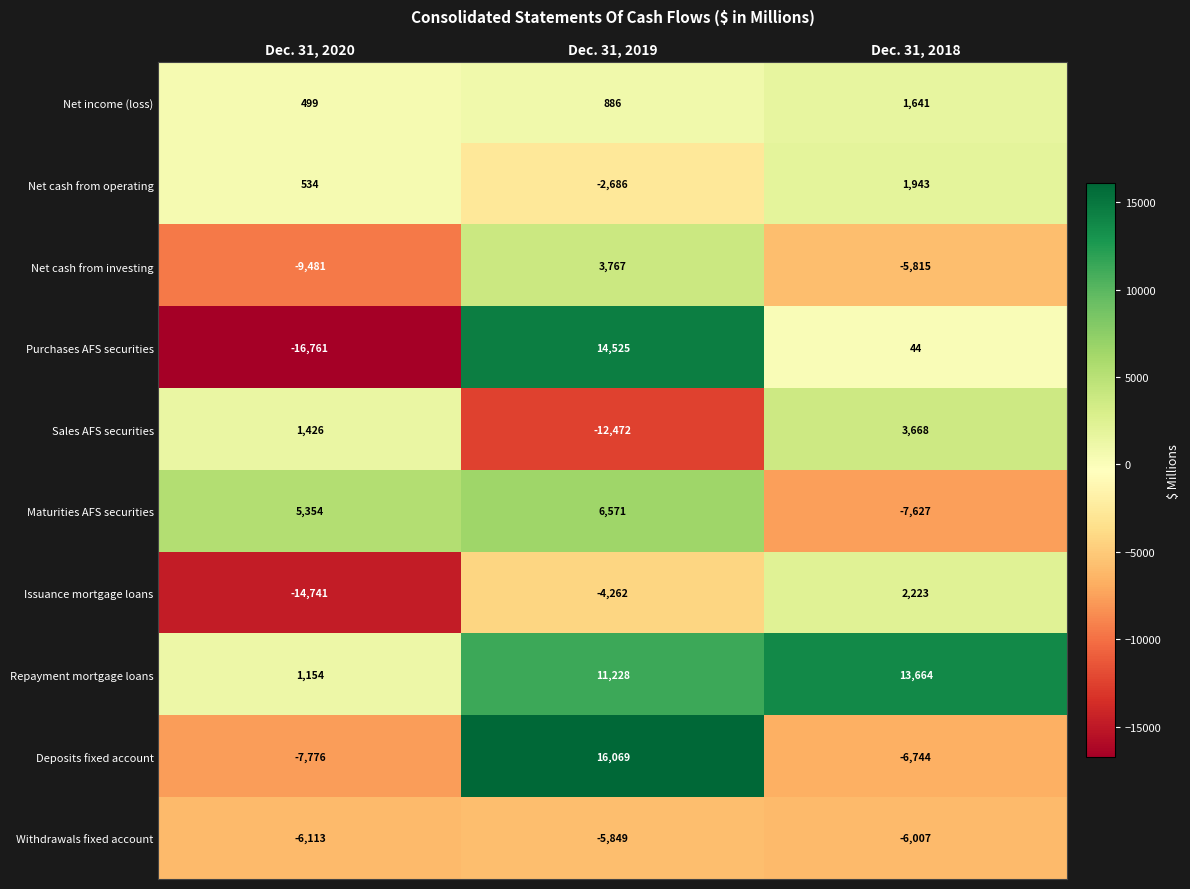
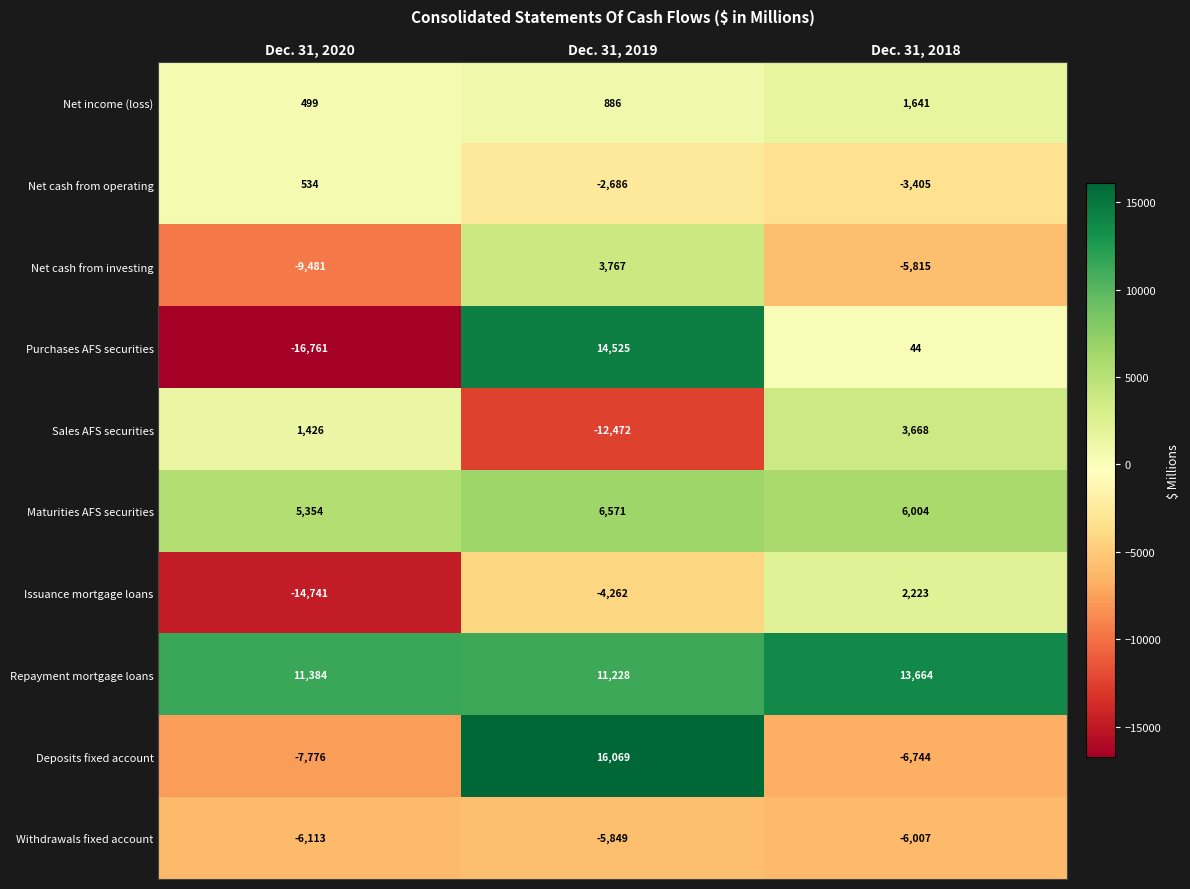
  {
    "Net income (loss)": {
      "Dec. 31, 2020": "499",
      "Dec. 31, 2019": "886",
      "Dec. 31, 2018": "1,641"
    },
    "Net cash from operating": {
      "Dec. 31, 2020": "534",
      "Dec. 31, 2019": "-2,686",
-     "Dec. 31, 2018": "1,943"
+     "Dec. 31, 2018": "-3,405"
    },
    "Net cash from investing": {
      "Dec. 31, 2020": "-9,481",
      "Dec. 31, 2019": "3,767",
      "Dec. 31, 2018": "-5,815"
    },
    "Purchases AFS securities": {
      "Dec. 31, 2020": "-16,761",
      "Dec. 31, 2019": "14,525",
      "Dec. 31, 2018": "44"
    },
    "Sales AFS securities": {
      "Dec. 31, 2020": "1,426",
      "Dec. 31, 2019": "-12,472",
      "Dec. 31, 2018": "3,668"
    },
    "Maturities AFS securities": {
      "Dec. 31, 2020": "5,354",
      "Dec. 31, 2019": "6,571",
-     "Dec. 31, 2018": "-7,627"
+     "Dec. 31, 2018": "6,004"
    },
    "Issuance mortgage loans": {
      "Dec. 31, 2020": "-14,741",
      "Dec. 31, 2019": "-4,262",
      "Dec. 31, 2018": "2,223"
    },
    "Repayment mortgage loans": {
-     "Dec. 31, 2020": "1,154",
+     "Dec. 31, 2020": "11,384",
      "Dec. 31, 2019": "11,228",
      "Dec. 31, 2018": "13,664"
    },
    "Deposits fixed account": {
      "Dec. 31, 2020": "-7,776",
      "Dec. 31, 2019": "16,069",
      "Dec. 31, 2018": "-6,744"
    },
    "Withdrawals fixed account": {
      "Dec. 31, 2020": "-6,113",
      "Dec. 31, 2019": "-5,849",
      "Dec. 31, 2018": "-6,007"
    }
  }
